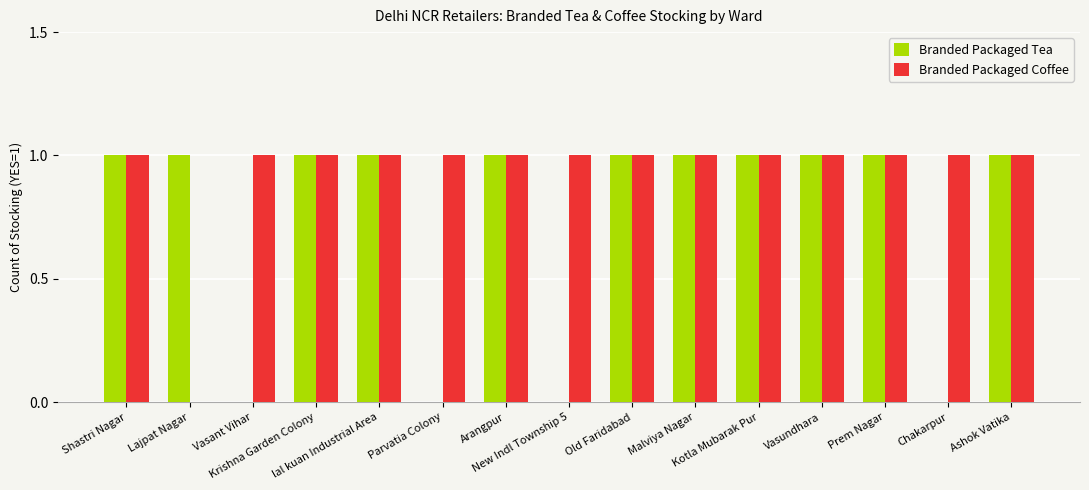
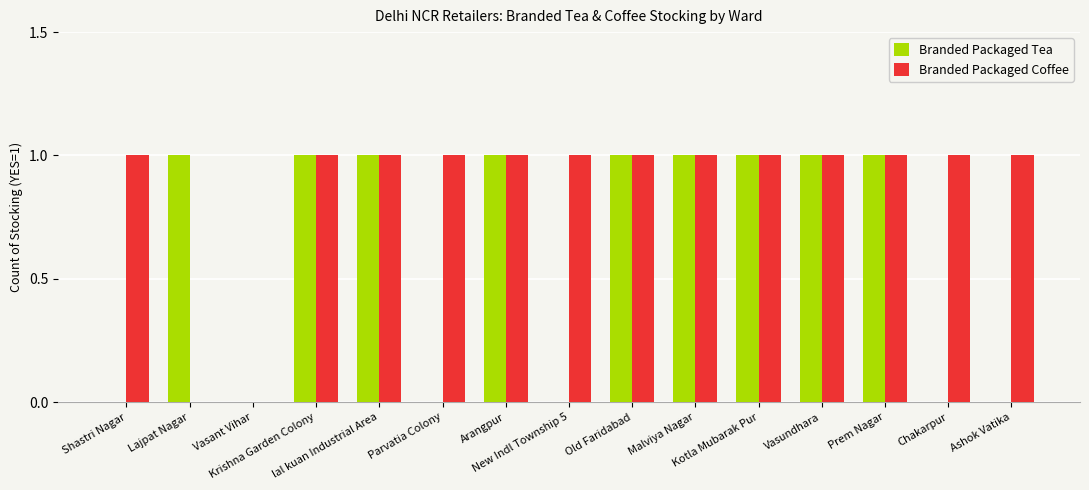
  {
    "Branded Packaged Tea": {
-     "Shastri Nagar": 1,
+     "Shastri Nagar": 0,
      "Lajpat Nagar": 1,
      "Vasant Vihar": 0,
      "Krishna Garden Colony": 1,
      "lal kuan Industrial Area": 1,
      "Parvatia Colony": 0,
      "Arangpur": 1,
      "New Indl Township 5": 0,
      "Old Faridabad": 1,
      "Malviya Nagar": 1,
      "Kotla Mubarak Pur": 1,
      "Vasundhara": 1,
      "Prem Nagar": 1,
      "Chakarpur": 0,
-     "Ashok Vatika": 1
+     "Ashok Vatika": 0
    },
    "Branded Packaged Coffee": {
      "Shastri Nagar": 1,
      "Lajpat Nagar": 0,
-     "Vasant Vihar": 1,
+     "Vasant Vihar": 0,
      "Krishna Garden Colony": 1,
      "lal kuan Industrial Area": 1,
      "Parvatia Colony": 1,
      "Arangpur": 1,
      "New Indl Township 5": 1,
      "Old Faridabad": 1,
      "Malviya Nagar": 1,
      "Kotla Mubarak Pur": 1,
      "Vasundhara": 1,
      "Prem Nagar": 1,
      "Chakarpur": 1,
      "Ashok Vatika": 1
    }
  }
